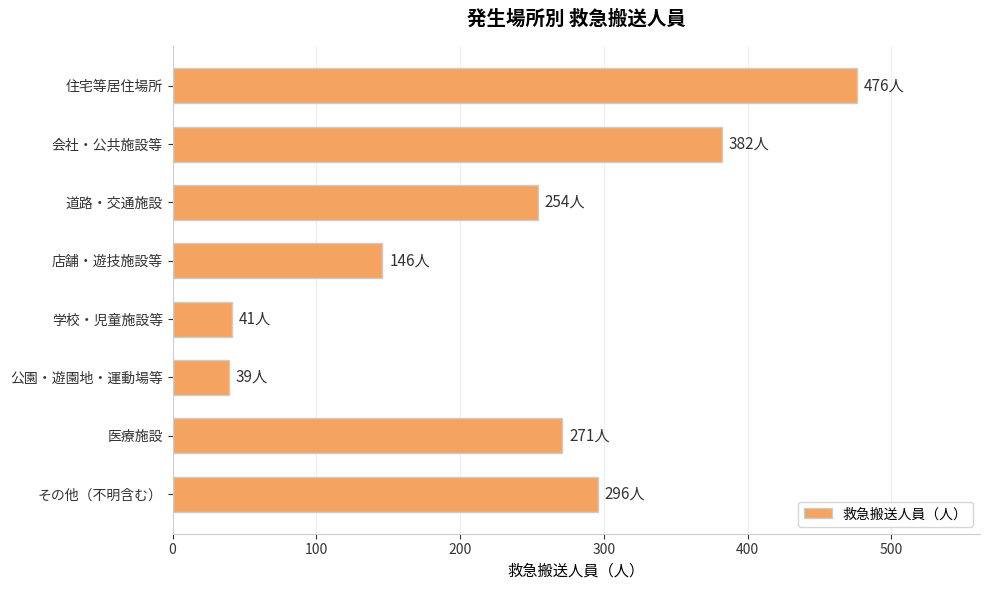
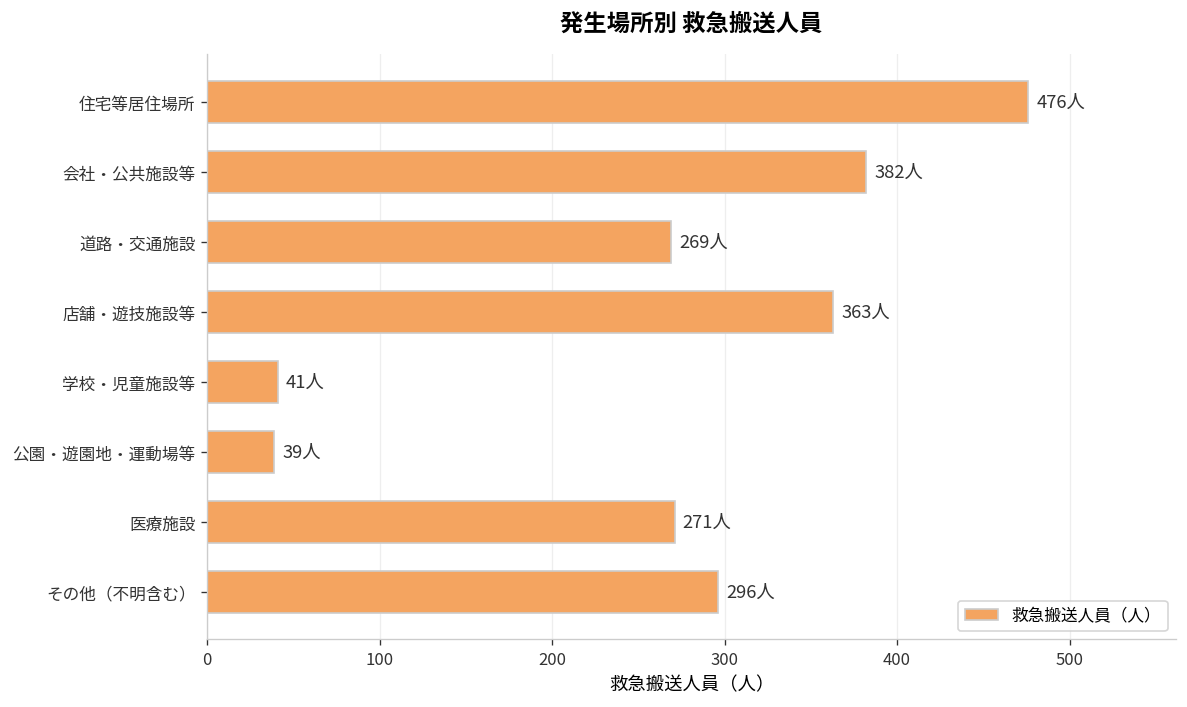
  {
    "住宅等居住場所": "476人",
    "会社・公共施設等": "382人",
-   "道路・交通施設": "254人",
-   "店舗・遊技施設等": "146人",
+   "道路・交通施設": "269人",
+   "店舗・遊技施設等": "363人",
    "学校・児童施設等": "41人",
    "公園・遊園地・運動場等": "39人",
    "医療施設": "271人",
    "その他（不明含む）": "296人"
  }
